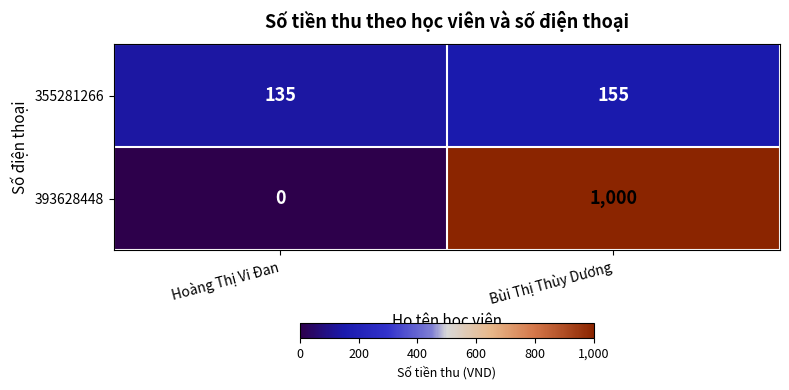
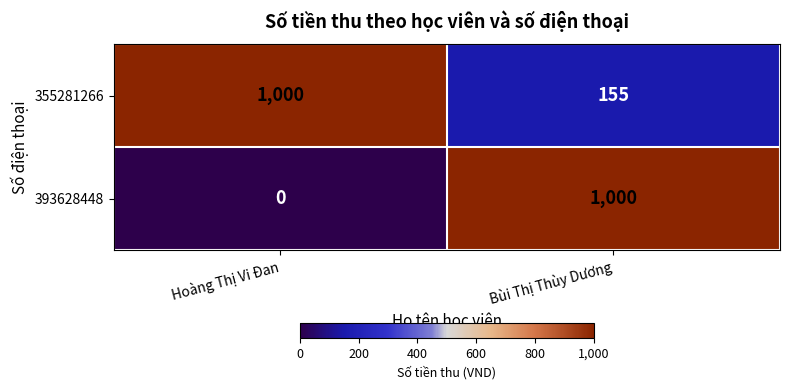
  {
    "355281266": {
-     "Hoàng Thị Vi Đan": "135",
+     "Hoàng Thị Vi Đan": "1,000",
      "Bùi Thị Thùy Dương": "155"
    },
    "393628448": {
      "Hoàng Thị Vi Đan": "0",
      "Bùi Thị Thùy Dương": "1,000"
    }
  }
